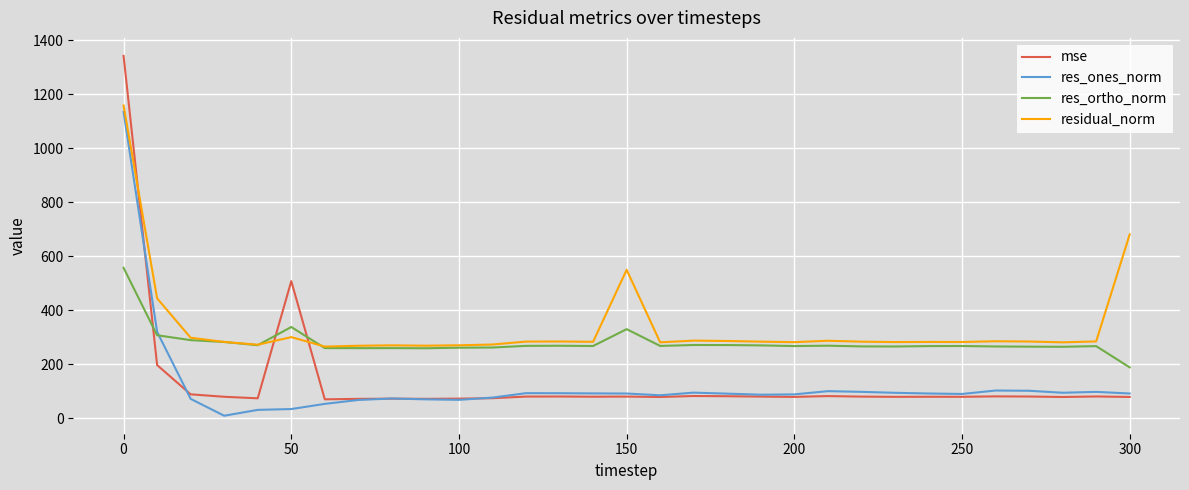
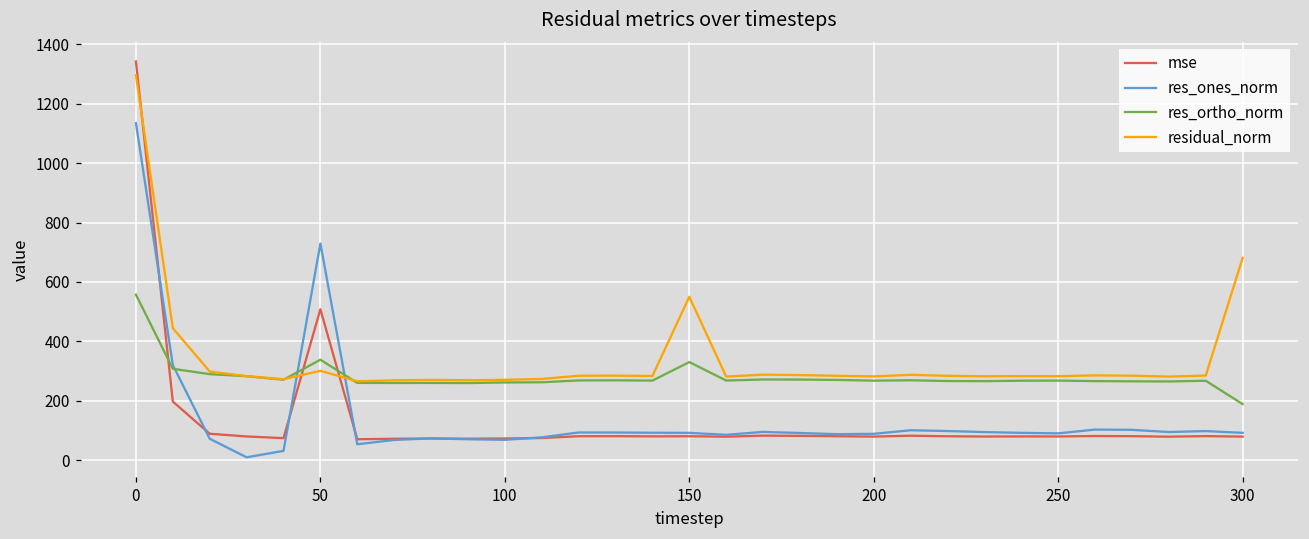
  {
    "mse": {
      "0": 1340,
      "50": 510,
      "150": 80,
      "250": 80,
      "300": 80
    },
    "res_ones_norm": {
      "0": 1130,
-     "50": 30,
+     "50": 730,
      "150": 90,
      "250": 90,
      "300": 90
    },
    "res_ortho_norm": {
      "0": 560,
      "50": 340,
      "150": 330,
      "200": 270,
      "250": 270,
      "300": 190
    },
    "residual_norm": {
-     "0": 1160,
+     "0": 1300,
      "50": 300,
      "150": 550,
      "200": 280,
      "250": 280,
      "300": 680
    }
  }
